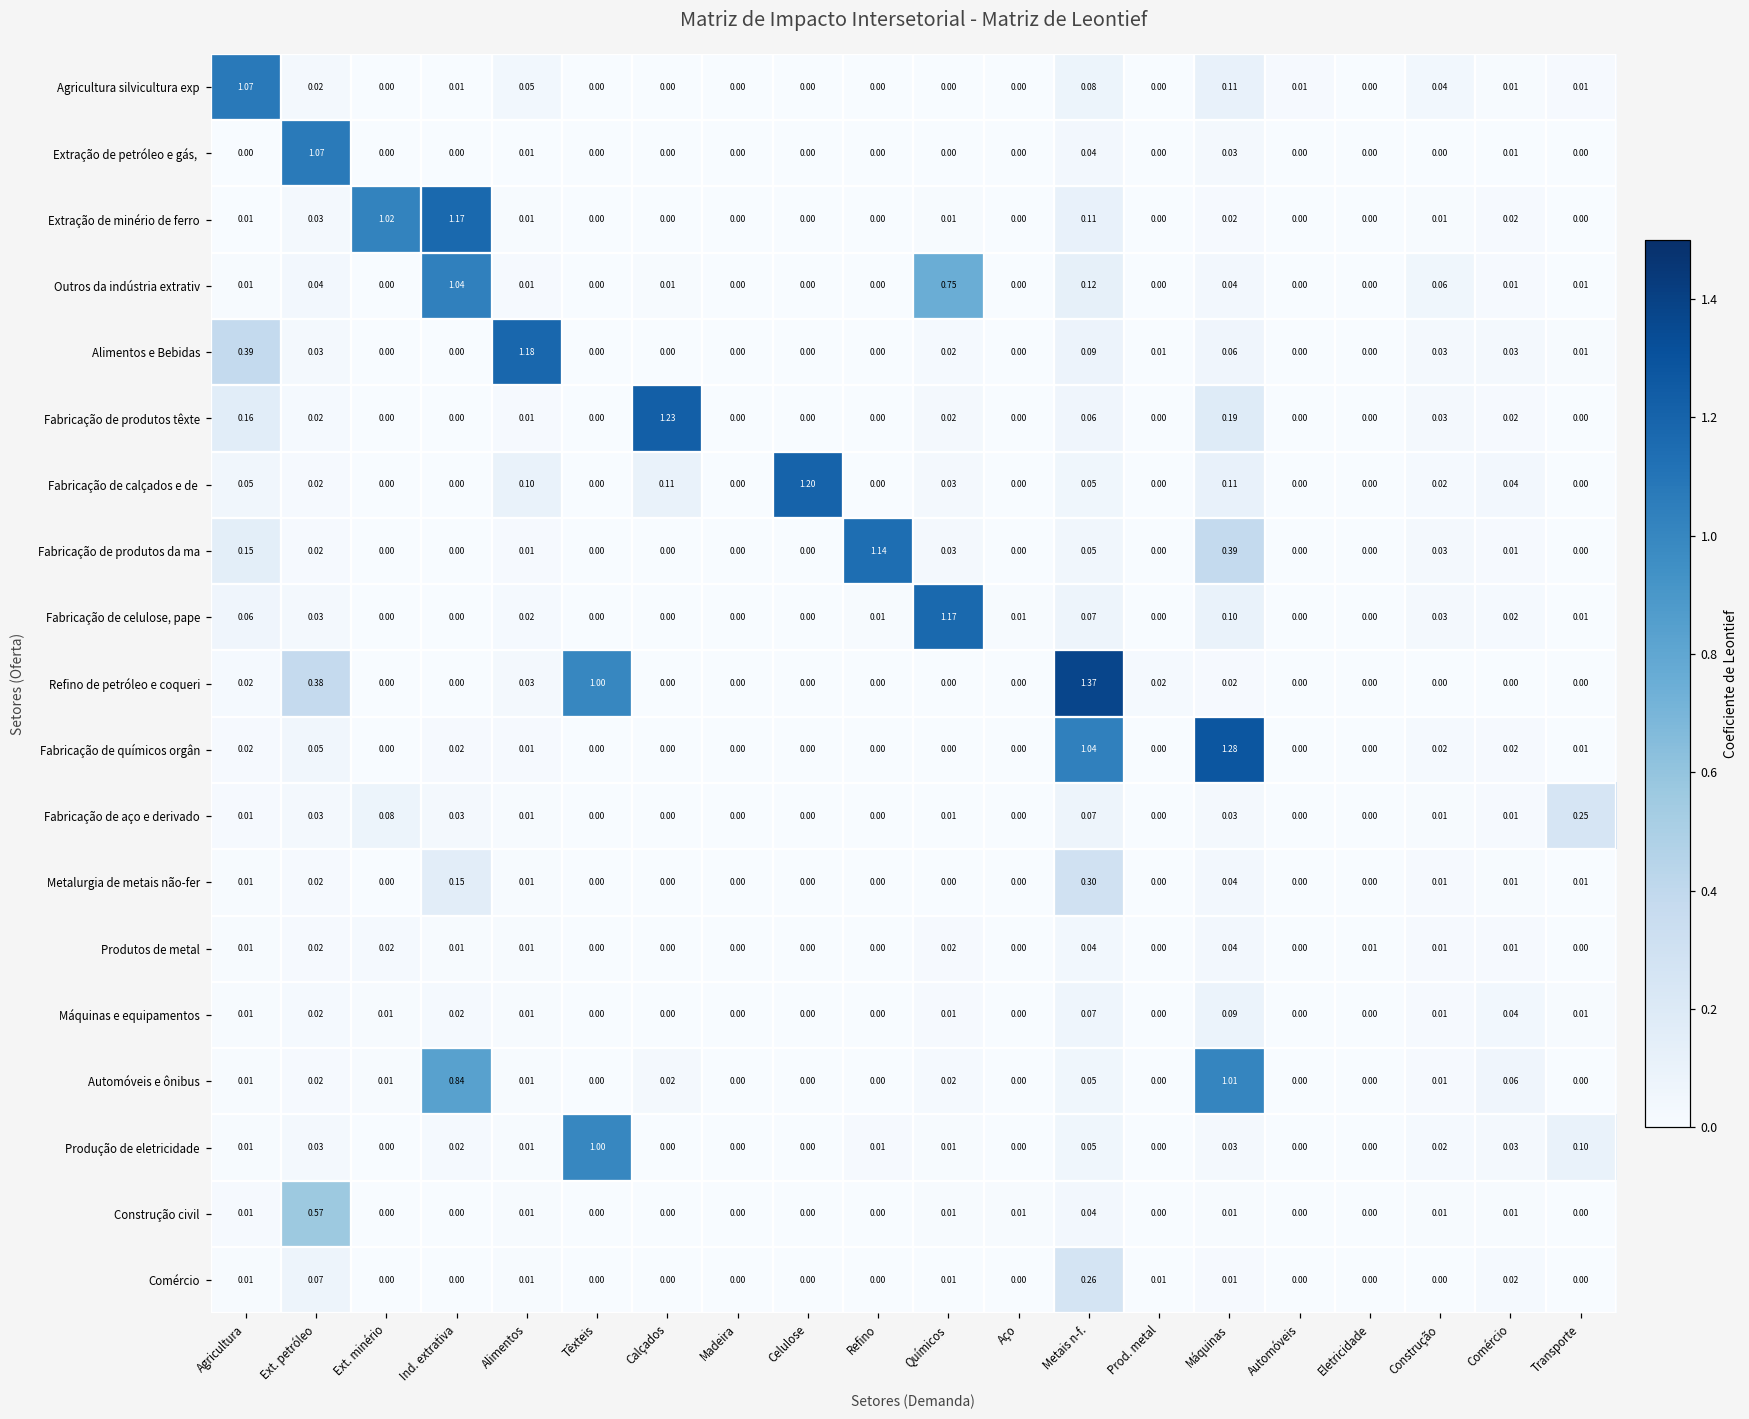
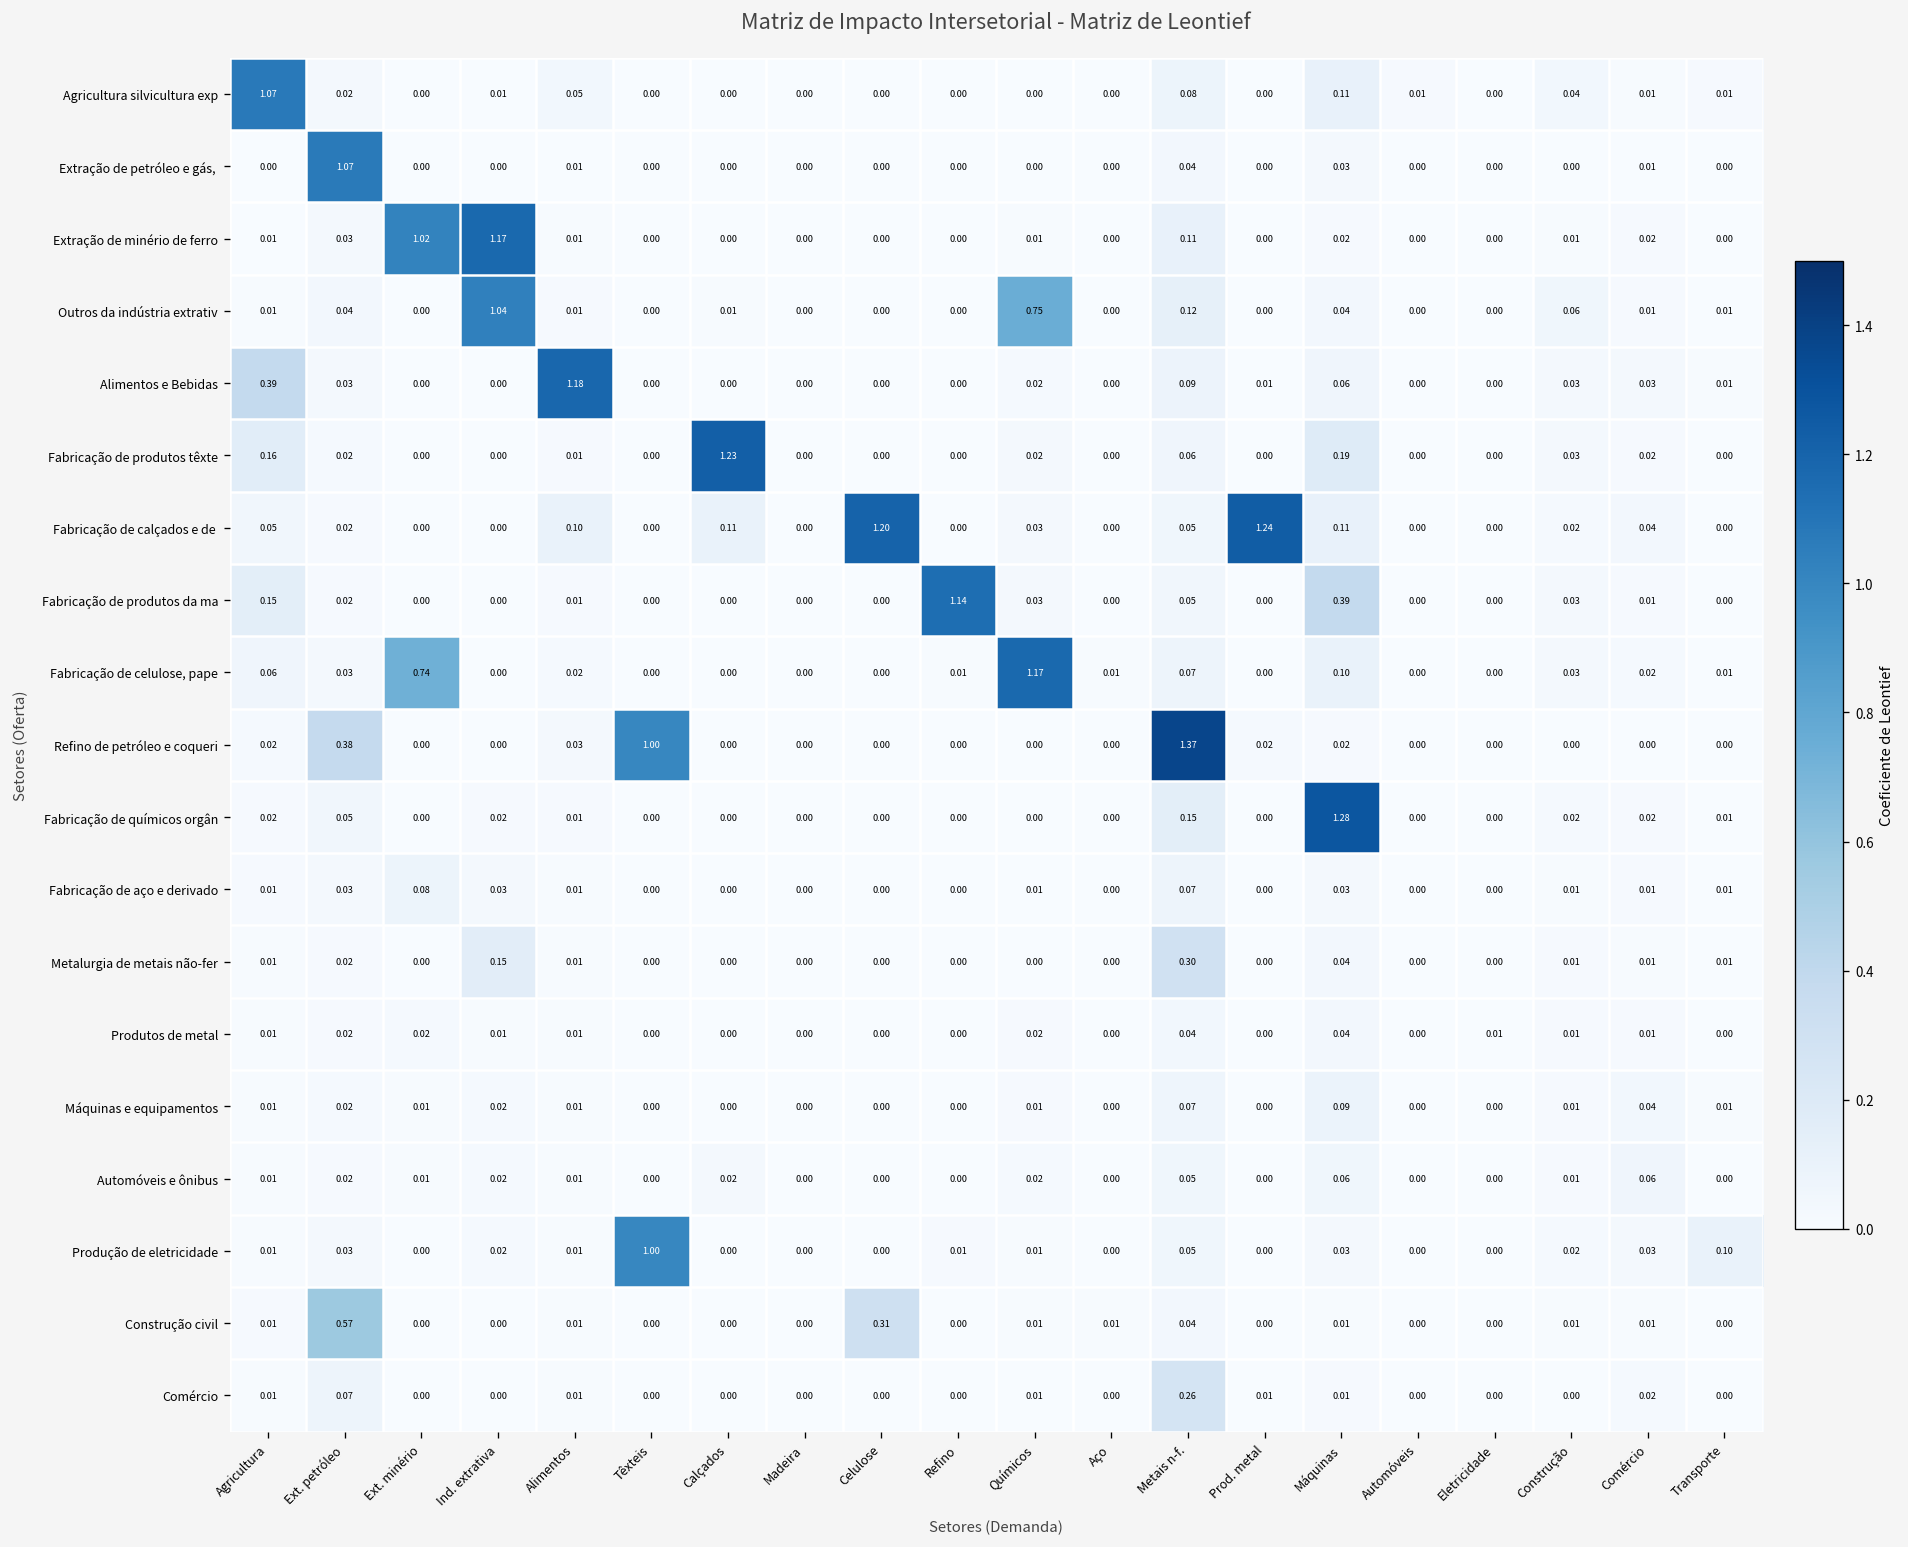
  {
    "Fabricação de calçados e de": {
      "Agricultura": 0.05,
      "Ext. petróleo": 0.02,
      "Ext. minério": 0.00,
      "Ind. extrativa": 0.00,
      "Alimentos": 0.10,
      "Têxteis": 0.00,
      "Calçados": 0.11,
      "Madeira": 0.00,
      "Celulose": 1.20,
      "Refino": 0.00,
      "Químicos": 0.03,
      "Aço": 0.00,
      "Metais n-f.": 0.05,
-     "Prod. metal": 0.00,
+     "Prod. metal": 1.24,
      "Máquinas": 0.11,
      "Automóveis": 0.00,
      "Eletricidade": 0.00,
      "Construção": 0.02,
      "Comércio": 0.04,
      "Transporte": 0.00
    },
    "Fabricação de celulose, pape": {
      "Agricultura": 0.06,
      "Ext. petróleo": 0.03,
-     "Ext. minério": 0.00,
+     "Ext. minério": 0.74,
      "Ind. extrativa": 0.00,
      "Alimentos": 0.02,
      "Têxteis": 0.00,
      "Calçados": 0.00,
      "Madeira": 0.00,
      "Celulose": 0.00,
      "Refino": 0.01,
      "Químicos": 1.17,
      "Aço": 0.01,
      "Metais n-f.": 0.07,
      "Prod. metal": 0.00,
      "Máquinas": 0.10,
      "Automóveis": 0.00,
      "Eletricidade": 0.00,
      "Construção": 0.03,
      "Comércio": 0.02,
      "Transporte": 0.01
    },
    "Fabricação de químicos orgân": {
      "Agricultura": 0.02,
      "Ext. petróleo": 0.05,
      "Ext. minério": 0.00,
      "Ind. extrativa": 0.02,
      "Alimentos": 0.01,
      "Têxteis": 0.00,
      "Calçados": 0.00,
      "Madeira": 0.00,
      "Celulose": 0.00,
      "Refino": 0.00,
      "Químicos": 0.00,
      "Aço": 0.00,
-     "Metais n-f.": 1.04,
+     "Metais n-f.": 0.15,
      "Prod. metal": 0.00,
      "Máquinas": 1.28,
      "Automóveis": 0.00,
      "Eletricidade": 0.00,
      "Construção": 0.02,
      "Comércio": 0.02,
      "Transporte": 0.01
    },
    "Fabricação de aço e derivado": {
      "Agricultura": 0.01,
      "Ext. petróleo": 0.03,
      "Ext. minério": 0.08,
      "Ind. extrativa": 0.03,
      "Alimentos": 0.01,
      "Têxteis": 0.00,
      "Calçados": 0.00,
      "Madeira": 0.00,
      "Celulose": 0.00,
      "Refino": 0.00,
      "Químicos": 0.01,
      "Aço": 0.00,
      "Metais n-f.": 0.07,
      "Prod. metal": 0.00,
      "Máquinas": 0.03,
      "Automóveis": 0.00,
      "Eletricidade": 0.00,
      "Construção": 0.01,
      "Comércio": 0.01,
-     "Transporte": 0.25
+     "Transporte": 0.01
    },
    "Automóveis e ônibus": {
      "Agricultura": 0.01,
      "Ext. petróleo": 0.02,
      "Ext. minério": 0.01,
-     "Ind. extrativa": 0.84,
+     "Ind. extrativa": 0.02,
      "Alimentos": 0.01,
      "Têxteis": 0.00,
      "Calçados": 0.02,
      "Madeira": 0.00,
      "Celulose": 0.00,
      "Refino": 0.00,
      "Químicos": 0.02,
      "Aço": 0.00,
      "Metais n-f.": 0.05,
      "Prod. metal": 0.00,
-     "Máquinas": 1.01,
+     "Máquinas": 0.06,
      "Automóveis": 0.00,
      "Eletricidade": 0.00,
      "Construção": 0.01,
      "Comércio": 0.06,
      "Transporte": 0.00
    },
    "Construção civil": {
      "Agricultura": 0.01,
      "Ext. petróleo": 0.57,
      "Ext. minério": 0.00,
      "Ind. extrativa": 0.00,
      "Alimentos": 0.01,
      "Têxteis": 0.00,
      "Calçados": 0.00,
      "Madeira": 0.00,
-     "Celulose": 0.00,
+     "Celulose": 0.31,
      "Refino": 0.00,
      "Químicos": 0.01,
      "Aço": 0.01,
      "Metais n-f.": 0.04,
      "Prod. metal": 0.00,
      "Máquinas": 0.01,
      "Automóveis": 0.00,
      "Eletricidade": 0.00,
      "Construção": 0.01,
      "Comércio": 0.01,
      "Transporte": 0.00
    }
  }
